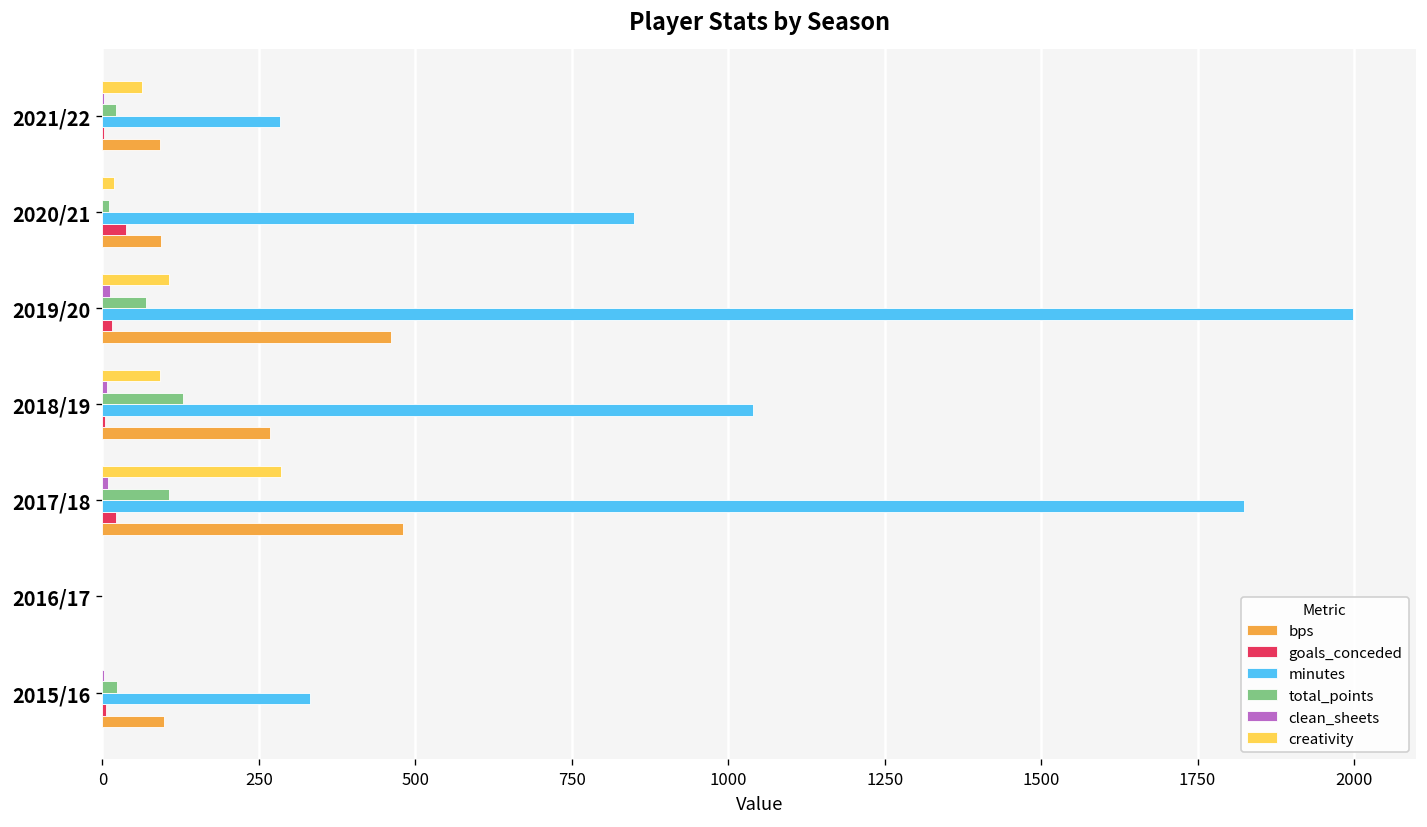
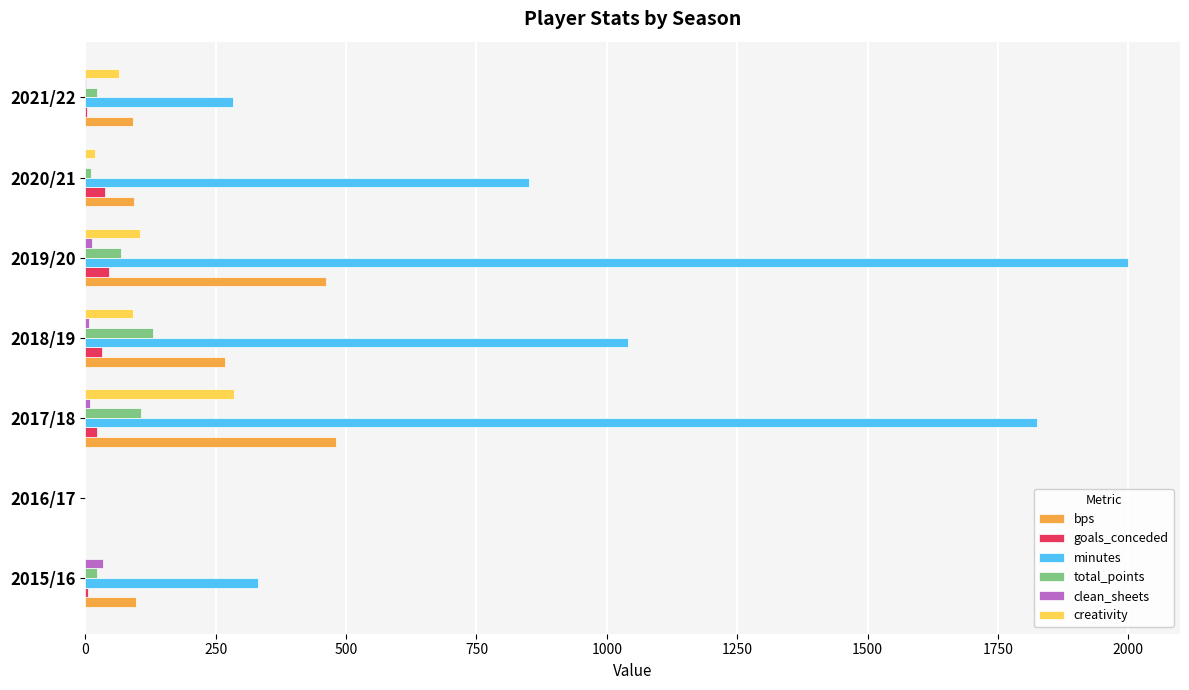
  {
    "goals_conceded": {
      "2020/21": 40,
-     "2019/20": 20,
-     "2018/19": 0,
+     "2019/20": 50,
+     "2018/19": 30,
      "2017/18": 20,
      "2016/17": 0,
      "2015/16": 10
    },
    "minutes": {
      "2021/22": 280,
      "2020/21": 850,
      "2019/20": 2000,
      "2018/19": 1040,
      "2017/18": 1820,
      "2016/17": 0,
      "2015/16": 330
    },
    "total_points": {
      "2021/22": 20,
      "2020/21": 10,
      "2019/20": 70,
      "2018/19": 130,
      "2017/18": 110,
      "2016/17": 0,
      "2015/16": 20
    },
    "clean_sheets": {
      "2020/21": 0,
      "2019/20": 10,
      "2018/19": 10,
      "2017/18": 10,
      "2016/17": 0,
-     "2015/16": 0
+     "2015/16": 30
    }
  }
